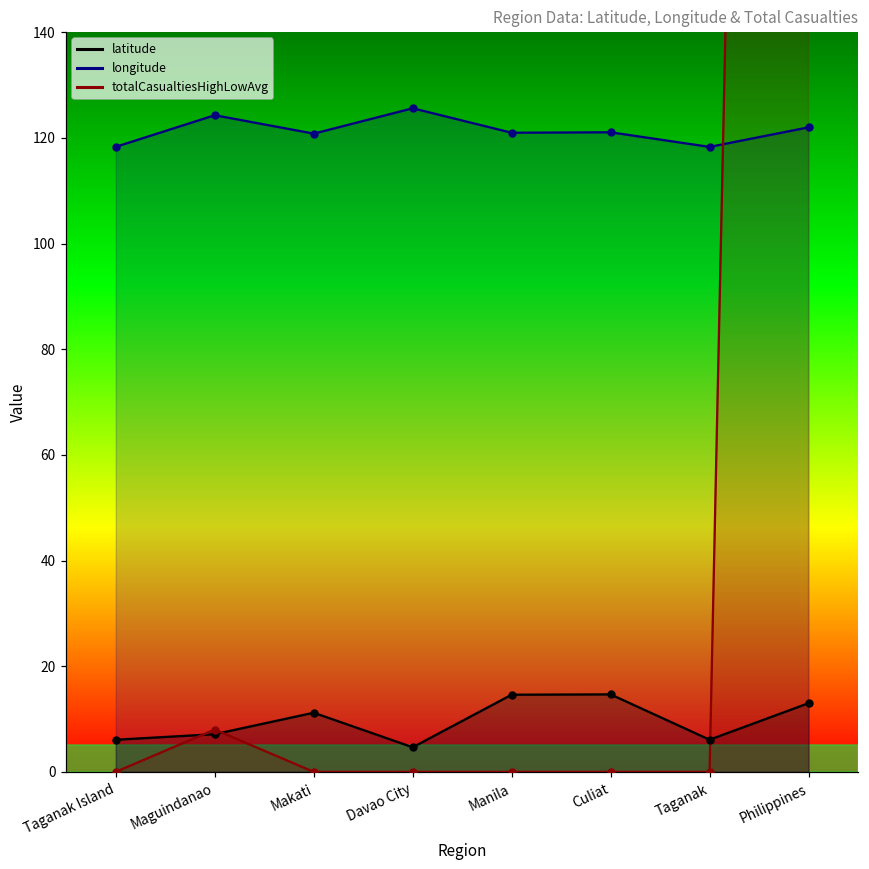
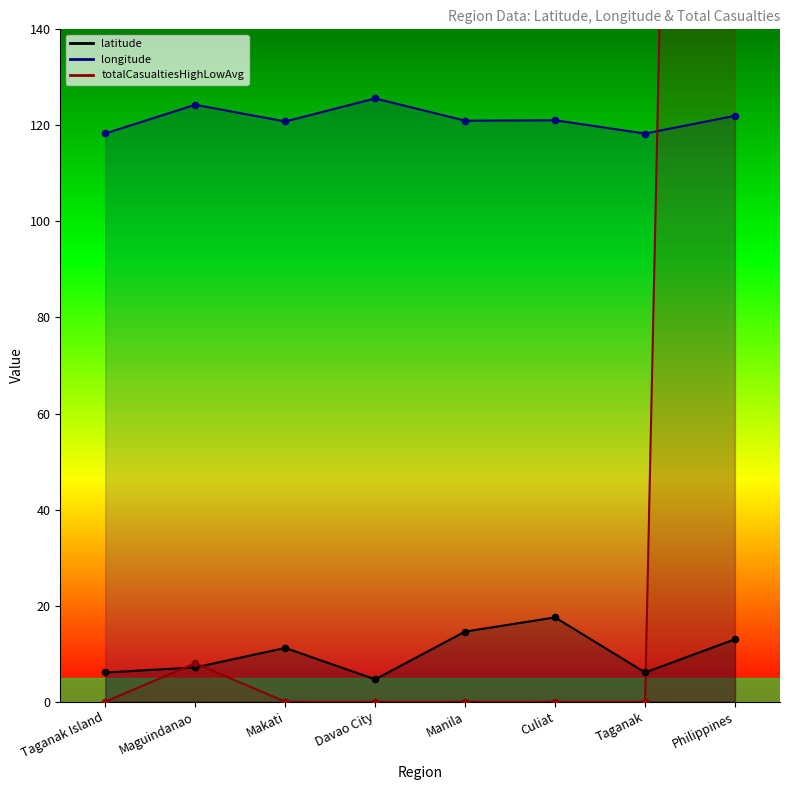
  {
    "latitude": {
      "Taganak Island": 6,
      "Maguindanao": 7,
      "Makati": 11,
      "Manila": 15,
-     "Culiat": 15,
+     "Culiat": 18,
      "Taganak": 6,
      "Philippines": 13
    }
  }
